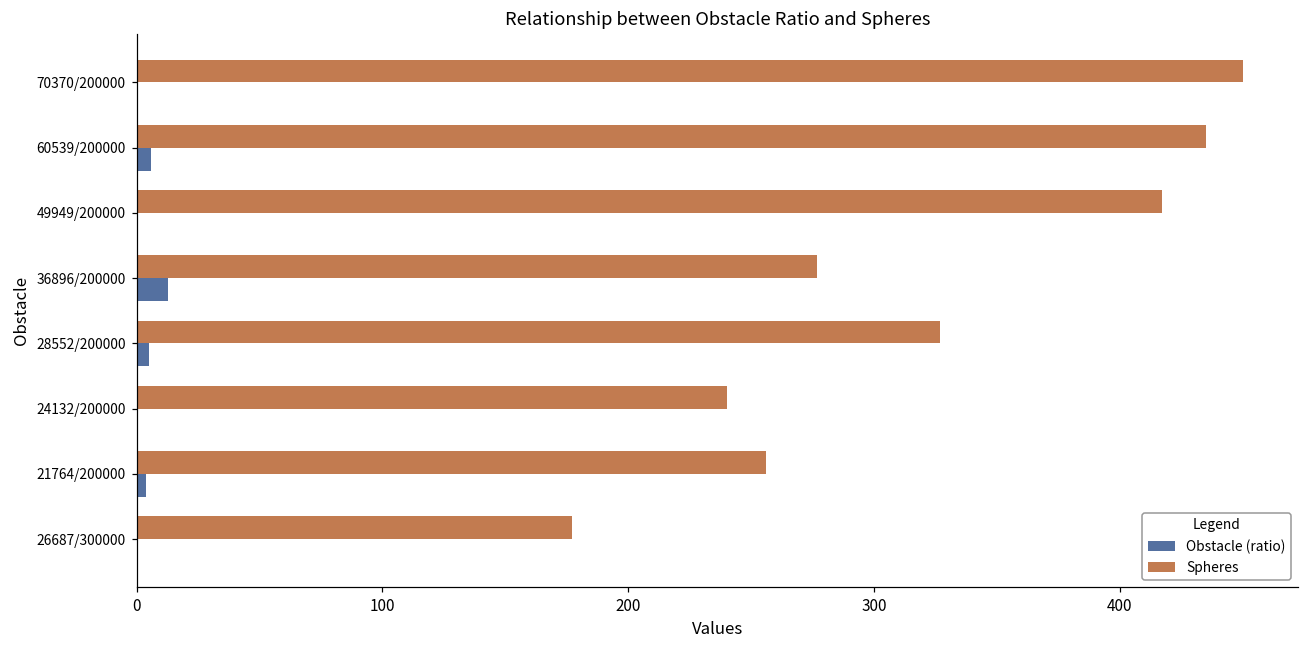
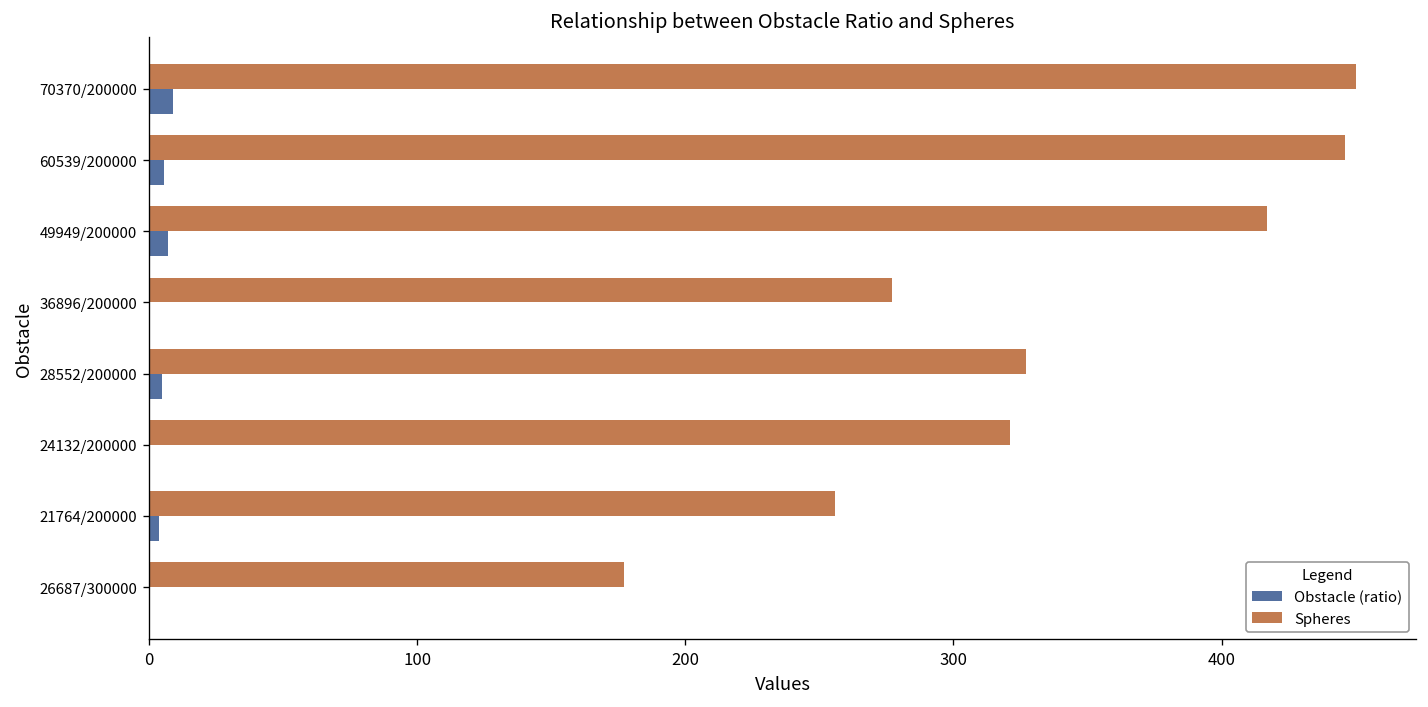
  {
    "Obstacle (ratio)": {
-     "70370/200000": 0,
+     "70370/200000": 9,
      "60539/200000": 6,
-     "49949/200000": 0,
-     "36896/200000": 13,
+     "49949/200000": 7,
+     "36896/200000": 0,
      "28552/200000": 5,
      "21764/200000": 4
    },
    "Spheres": {
      "70370/200000": 450,
-     "60539/200000": 435,
+     "60539/200000": 446,
      "49949/200000": 417,
      "36896/200000": 277,
      "28552/200000": 327,
-     "24132/200000": 240,
+     "24132/200000": 321,
      "21764/200000": 256,
      "26687/300000": 177
    }
  }
